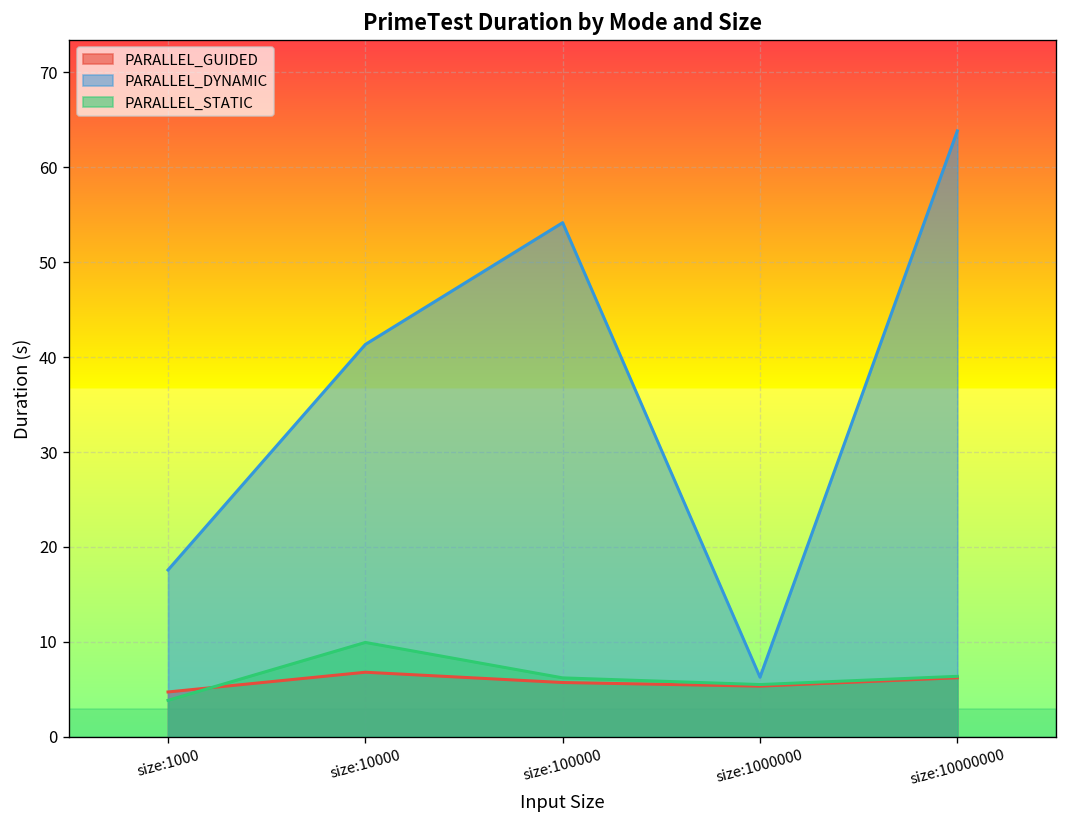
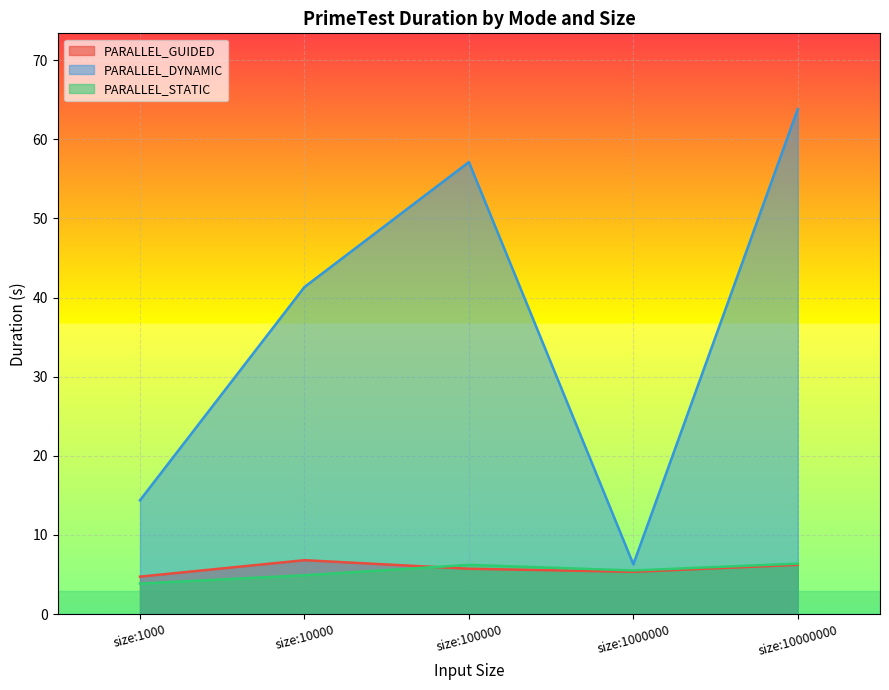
  {
    "PARALLEL_GUIDED": {
      "size:1000": 5,
      "size:10000": 7,
      "size:100000": 6
    },
    "PARALLEL_DYNAMIC": {
-     "size:1000": 18,
+     "size:1000": 14,
      "size:10000": 41,
-     "size:100000": 54,
+     "size:100000": 57,
      "size:1000000": 6,
      "size:10000000": 64
    },
    "PARALLEL_STATIC": {
      "size:1000": 4,
-     "size:10000": 10,
+     "size:10000": 5,
      "size:100000": 6
    }
  }
